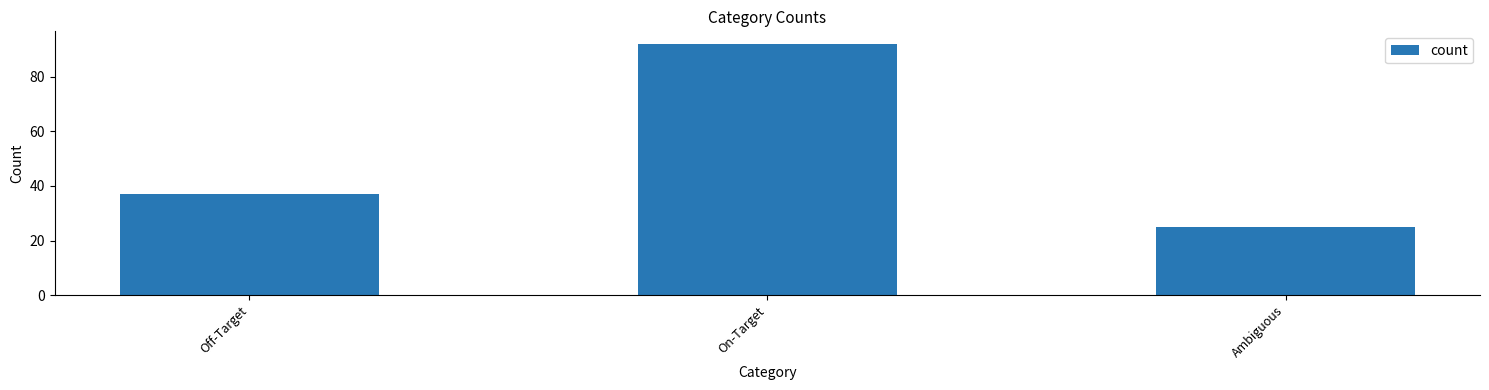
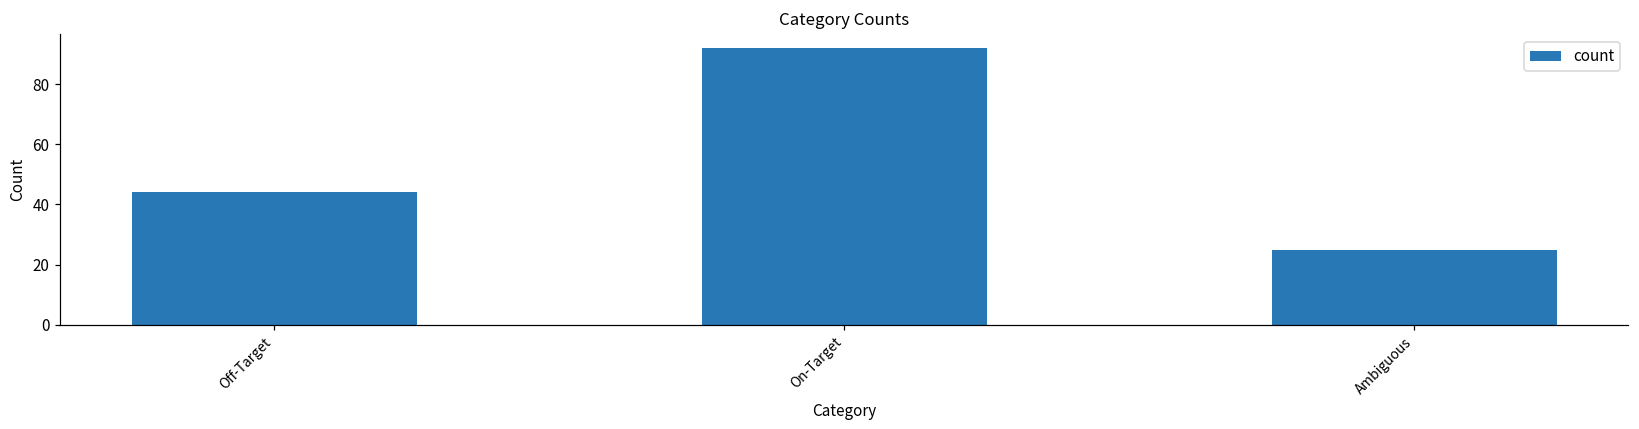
  {
-   "Off-Target": 37,
+   "Off-Target": 44,
    "On-Target": 92,
    "Ambiguous": 25
  }
